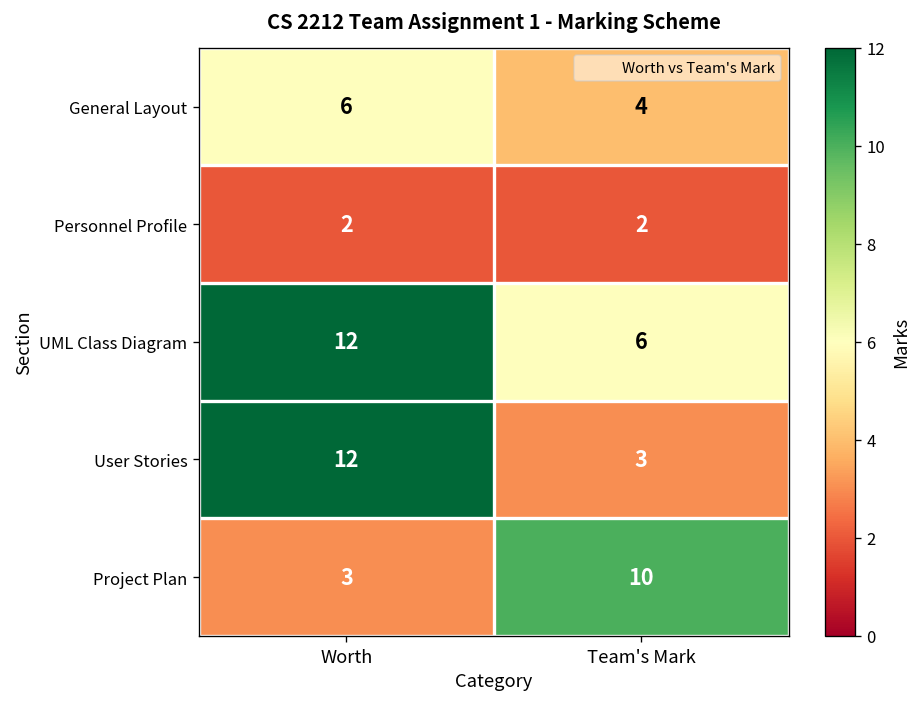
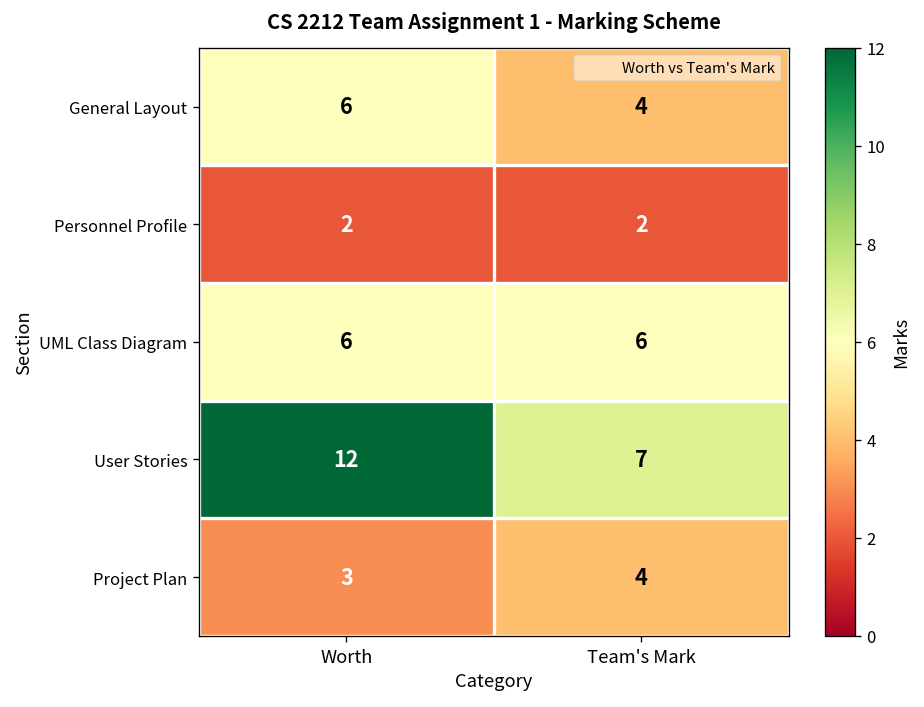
  {
    "General Layout": {
      "Worth": 6,
      "Team's Mark": 4
    },
    "Personnel Profile": {
      "Worth": 2,
      "Team's Mark": 2
    },
    "UML Class Diagram": {
-     "Worth": 12,
+     "Worth": 6,
      "Team's Mark": 6
    },
    "User Stories": {
      "Worth": 12,
-     "Team's Mark": 3
+     "Team's Mark": 7
    },
    "Project Plan": {
      "Worth": 3,
-     "Team's Mark": 10
+     "Team's Mark": 4
    }
  }
